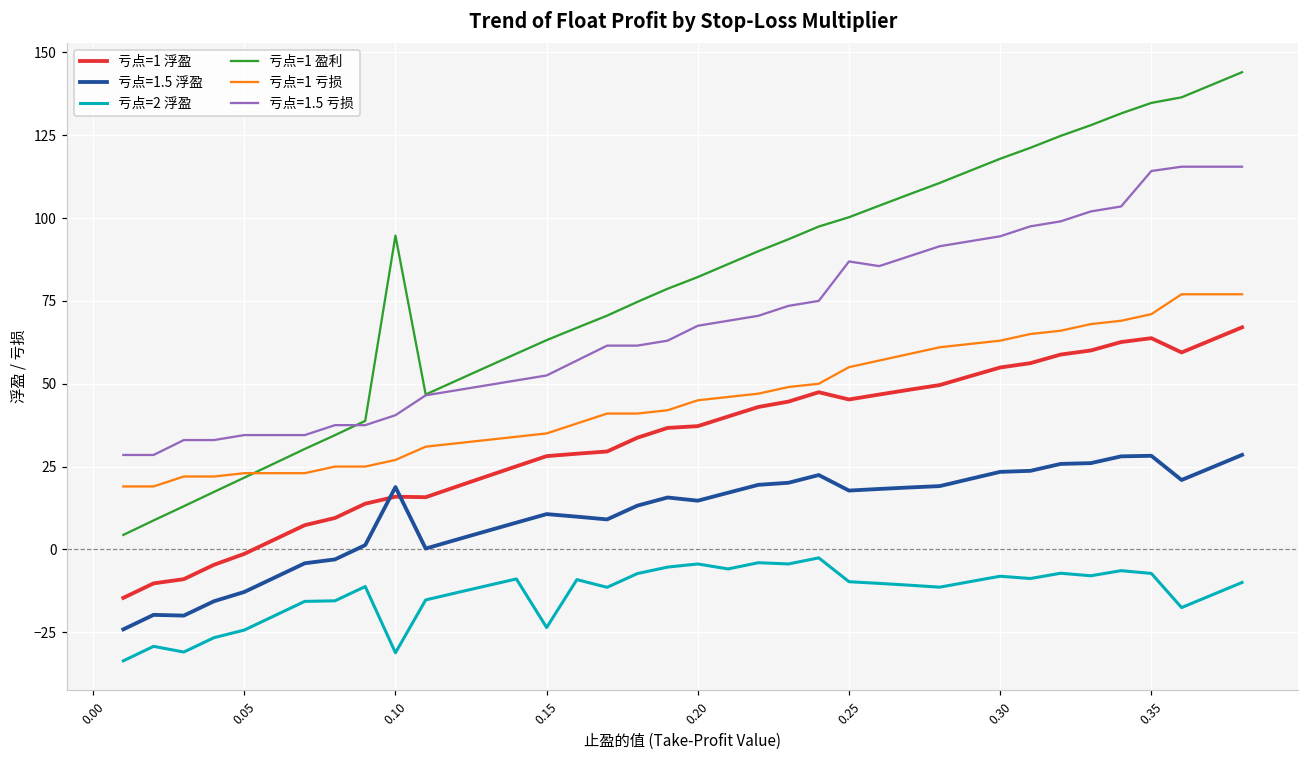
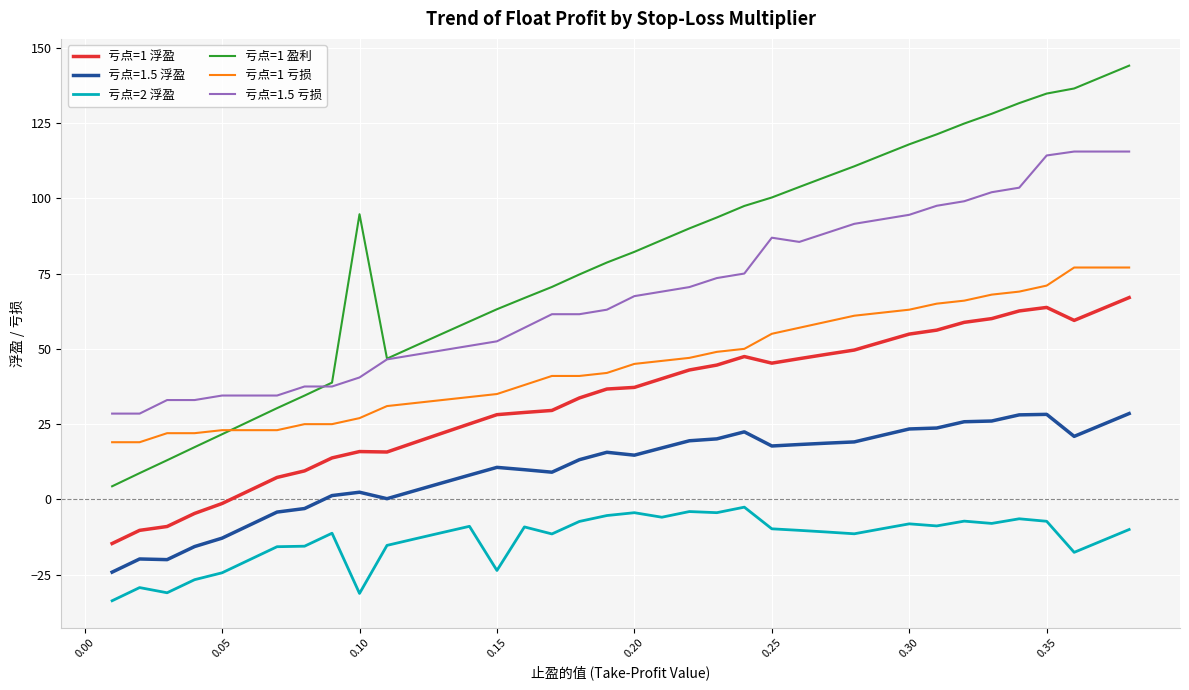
  {
    "亏点=1 浮盈": {
      "0.05": -1,
      "0.10": 16,
      "0.15": 28,
      "0.20": 37,
      "0.25": 45,
      "0.30": 55,
      "0.35": 64
    },
    "亏点=1.5 浮盈": {
      "0.05": -13,
-     "0.10": 19,
+     "0.10": 2,
      "0.15": 11,
      "0.20": 15,
      "0.25": 18,
      "0.30": 23,
      "0.35": 28
    },
    "亏点=2 浮盈": {
      "0.05": -24,
      "0.10": -31,
      "0.15": -24,
      "0.20": -4,
      "0.25": -10,
      "0.30": -8,
      "0.35": -7
    },
    "亏点=1 盈利": {
      "0.05": 22,
      "0.10": 95,
      "0.15": 63,
      "0.20": 82,
      "0.25": 100,
      "0.30": 118,
      "0.35": 135
    },
    "亏点=1 亏损": {
      "0.05": 23,
      "0.10": 27,
      "0.15": 35,
      "0.20": 45,
      "0.25": 55,
      "0.30": 63,
      "0.35": 71
    },
    "亏点=1.5 亏损": {
      "0.05": 35,
      "0.10": 41,
      "0.15": 53,
      "0.20": 68,
      "0.25": 87,
      "0.30": 95,
      "0.35": 114
    }
  }
